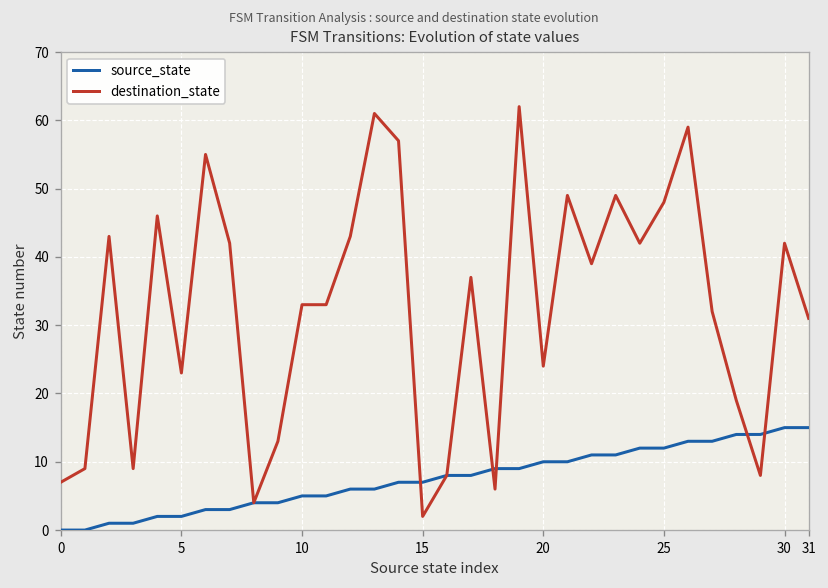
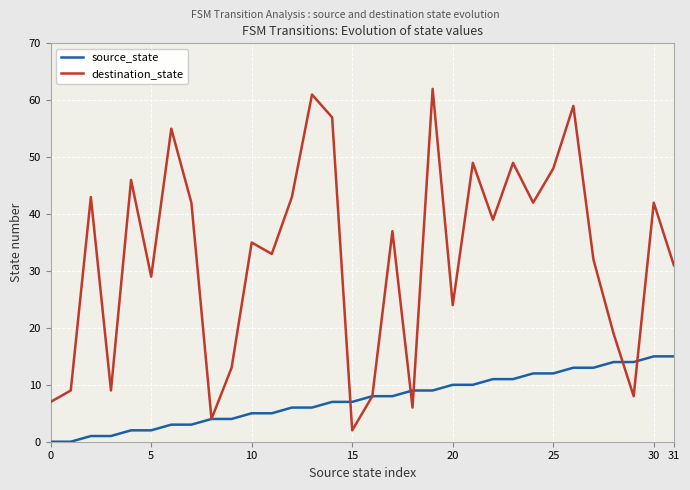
  {
    "source_state": {
      "0": 0,
      "5": 2,
      "10": 5,
      "15": 7,
      "20": 10,
      "25": 12,
      "30": 15,
      "31": 15
    },
    "destination_state": {
      "0": 7,
-     "5": 23,
-     "10": 33,
+     "5": 29,
+     "10": 35,
      "15": 2,
      "20": 24,
      "25": 48,
      "30": 42,
      "31": 31
    }
  }
